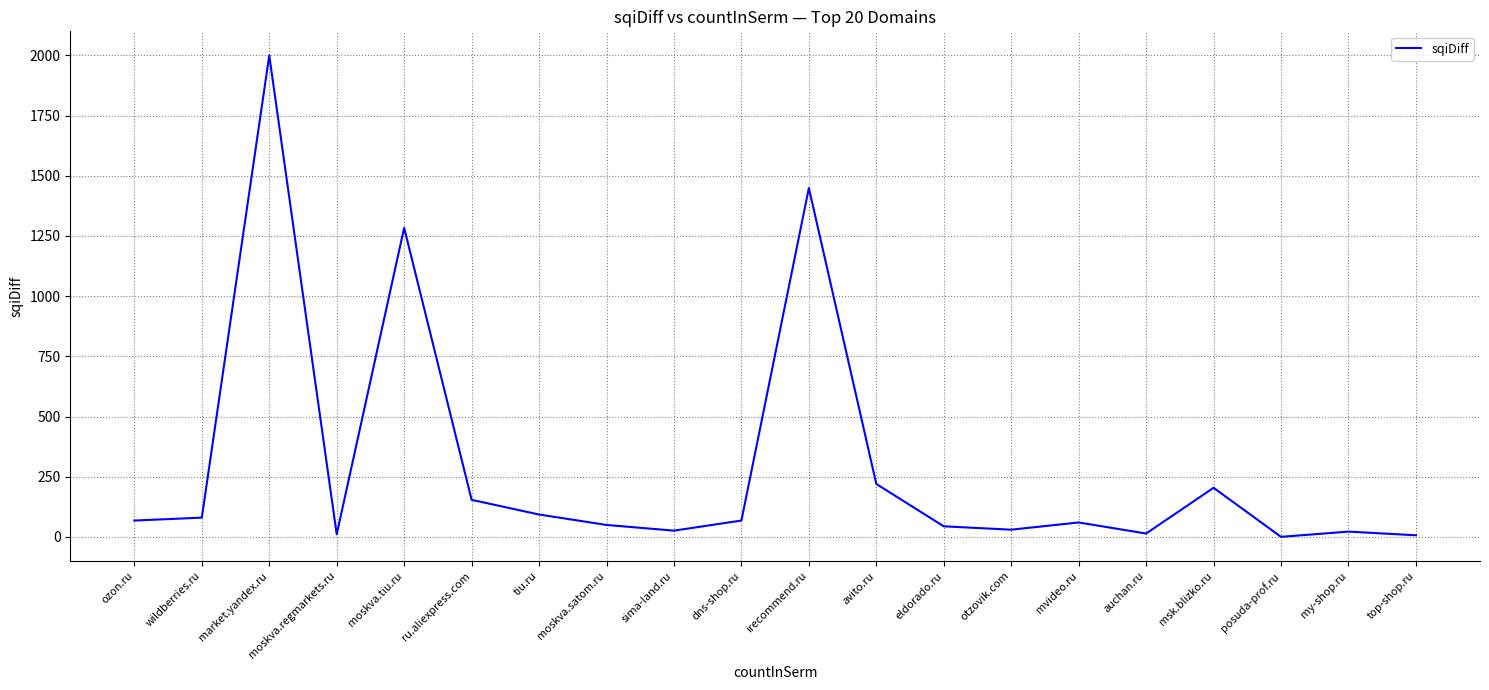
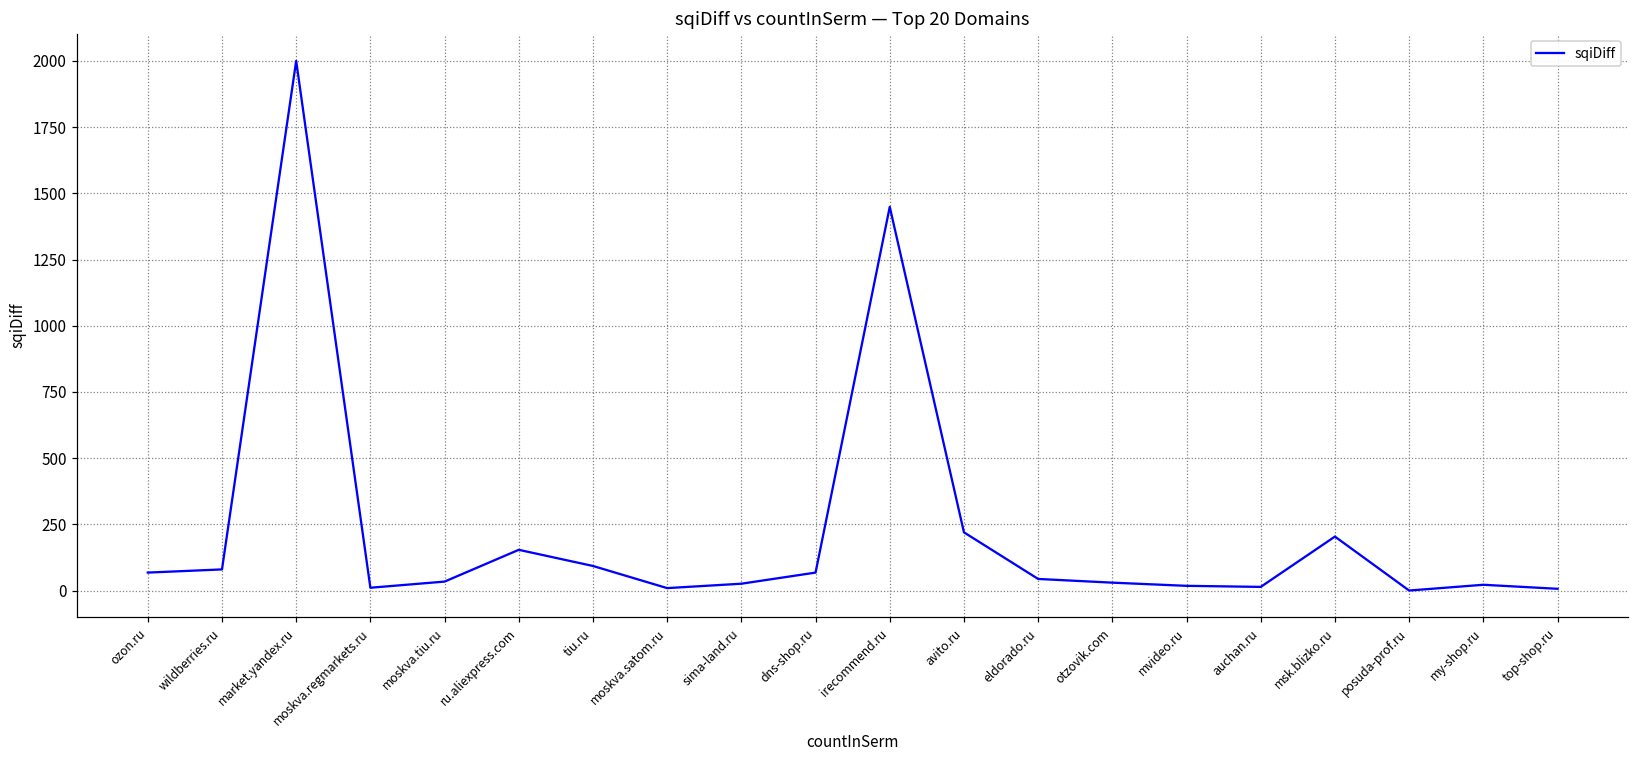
  {
    "ozon.ru": 70,
    "wildberries.ru": 80,
    "market.yandex.ru": 2000,
    "moskva.regmarkets.ru": 10,
-   "moskva.tiu.ru": 1280,
+   "moskva.tiu.ru": 30,
    "ru.aliexpress.com": 150,
    "tiu.ru": 90,
-   "moskva.satom.ru": 50,
+   "moskva.satom.ru": 10,
    "sima-land.ru": 30,
    "dns-shop.ru": 70,
    "irecommend.ru": 1450,
    "avito.ru": 220,
    "eldorado.ru": 40,
    "otzovik.com": 30,
-   "mvideo.ru": 60,
+   "mvideo.ru": 20,
    "auchan.ru": 10,
    "msk.blizko.ru": 200,
    "posuda-prof.ru": 0,
    "my-shop.ru": 20,
    "top-shop.ru": 10
  }
